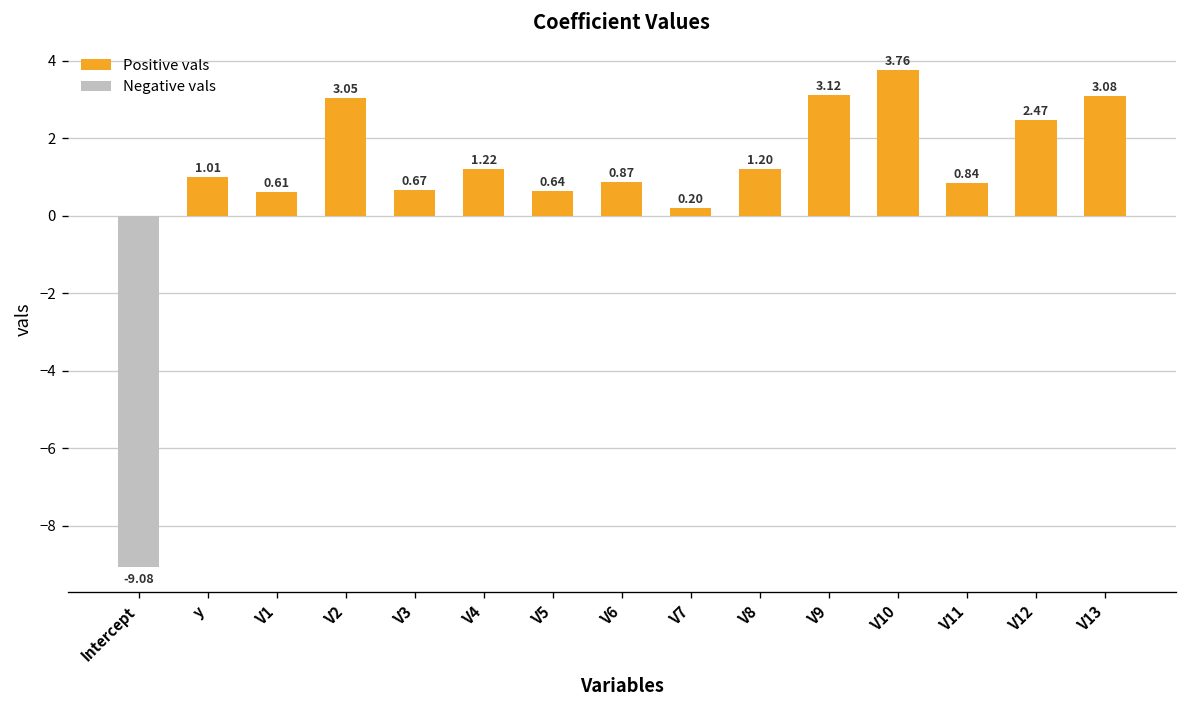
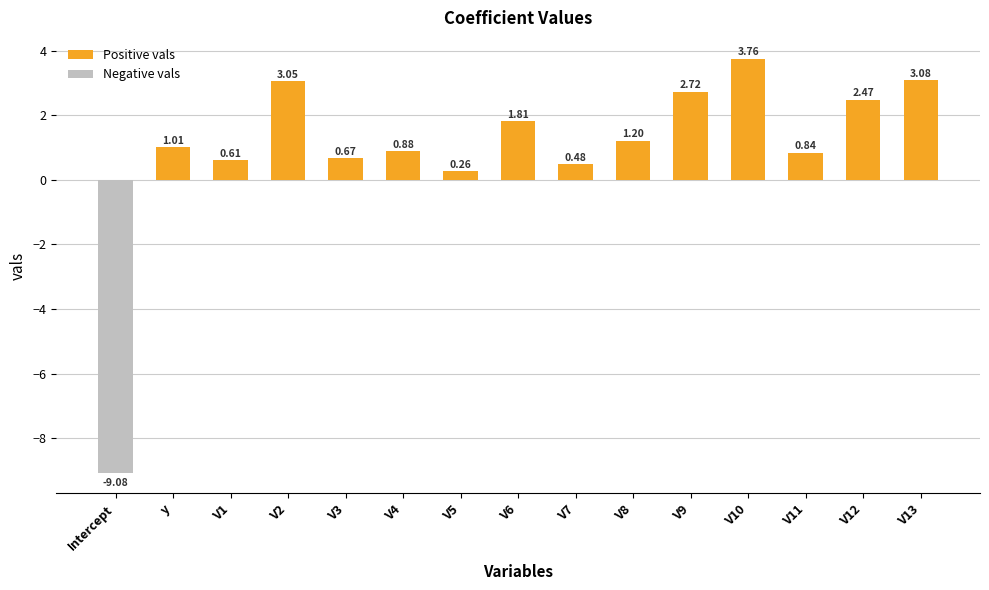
  {
    "Intercept": -9.08,
    "y": 1.01,
    "V1": 0.61,
    "V2": 3.05,
    "V3": 0.67,
-   "V4": 1.22,
-   "V5": 0.64,
-   "V6": 0.87,
-   "V7": 0.20,
+   "V4": 0.88,
+   "V5": 0.26,
+   "V6": 1.81,
+   "V7": 0.48,
    "V8": 1.20,
-   "V9": 3.12,
+   "V9": 2.72,
    "V10": 3.76,
    "V11": 0.84,
    "V12": 2.47,
    "V13": 3.08
  }
